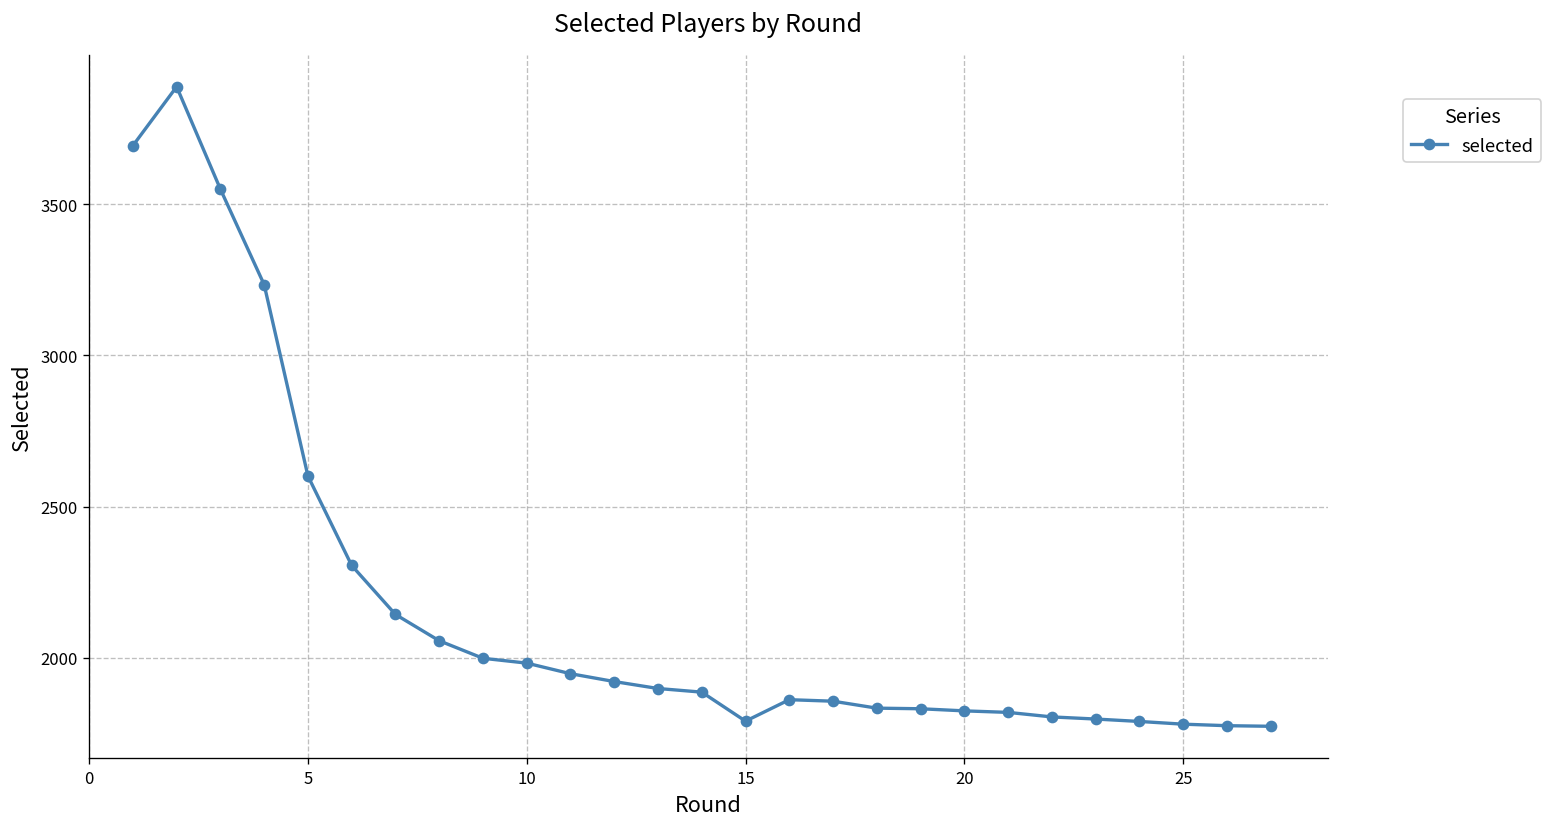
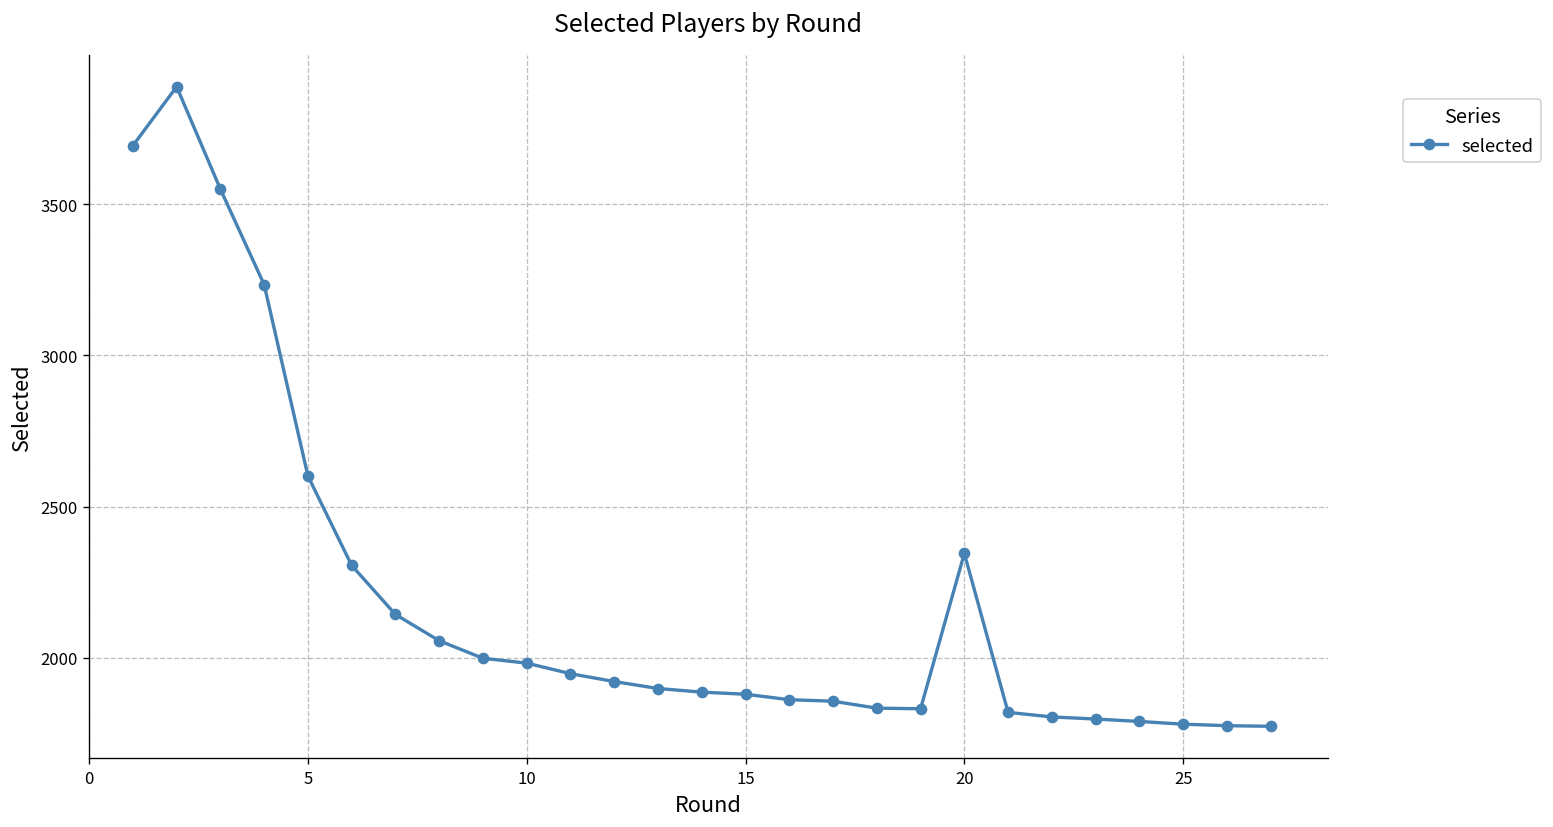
  {
    "5": 2600,
    "10": 1980,
-   "15": 1790,
-   "20": 1820,
+   "15": 1880,
+   "20": 2350,
    "25": 1780
  }
